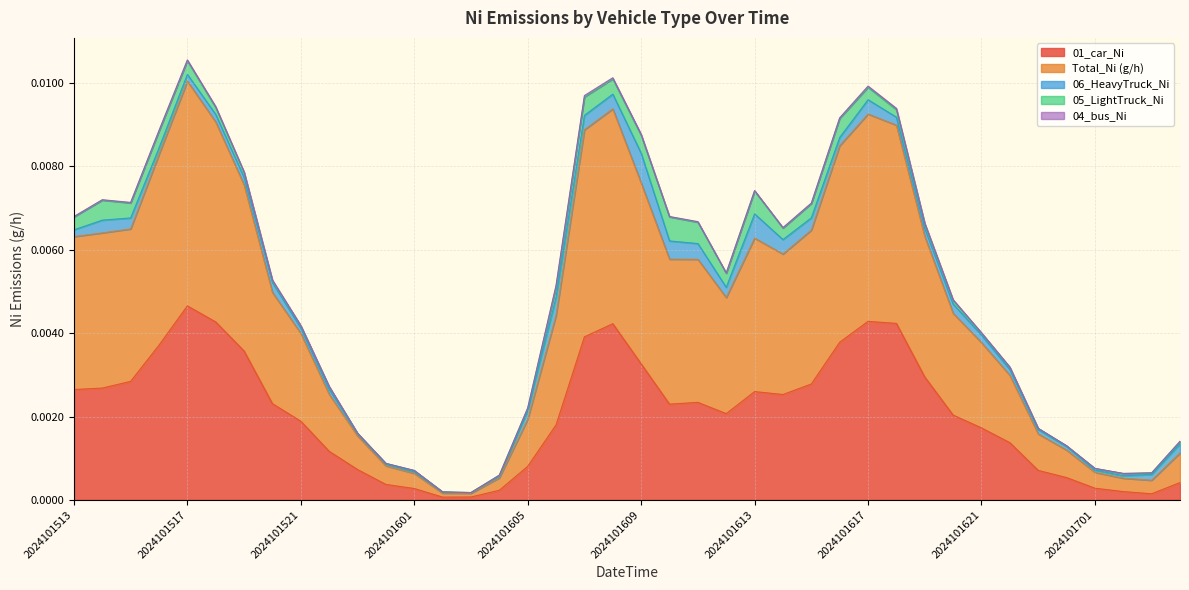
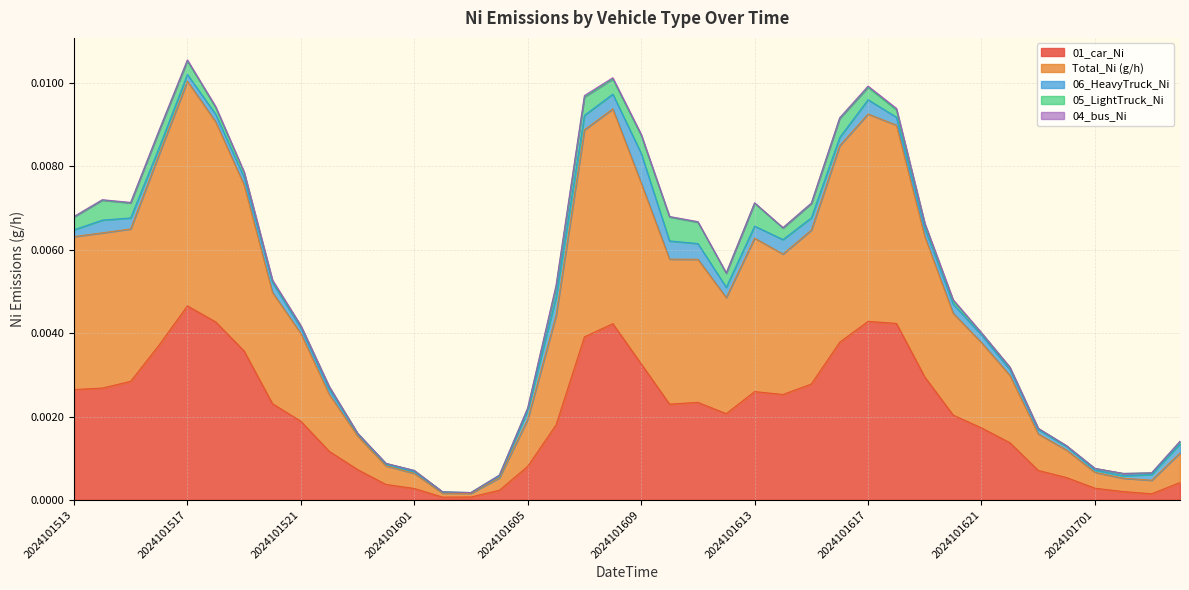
  {
    "06_HeavyTruck_Ni": {
      "2024101513": 0.0002,
      "2024101517": 0.0002,
      "2024101609": 0.0007,
-     "2024101613": 0.0006,
+     "2024101613": 0.0003,
      "2024101617": 0.0003
    }
  }
